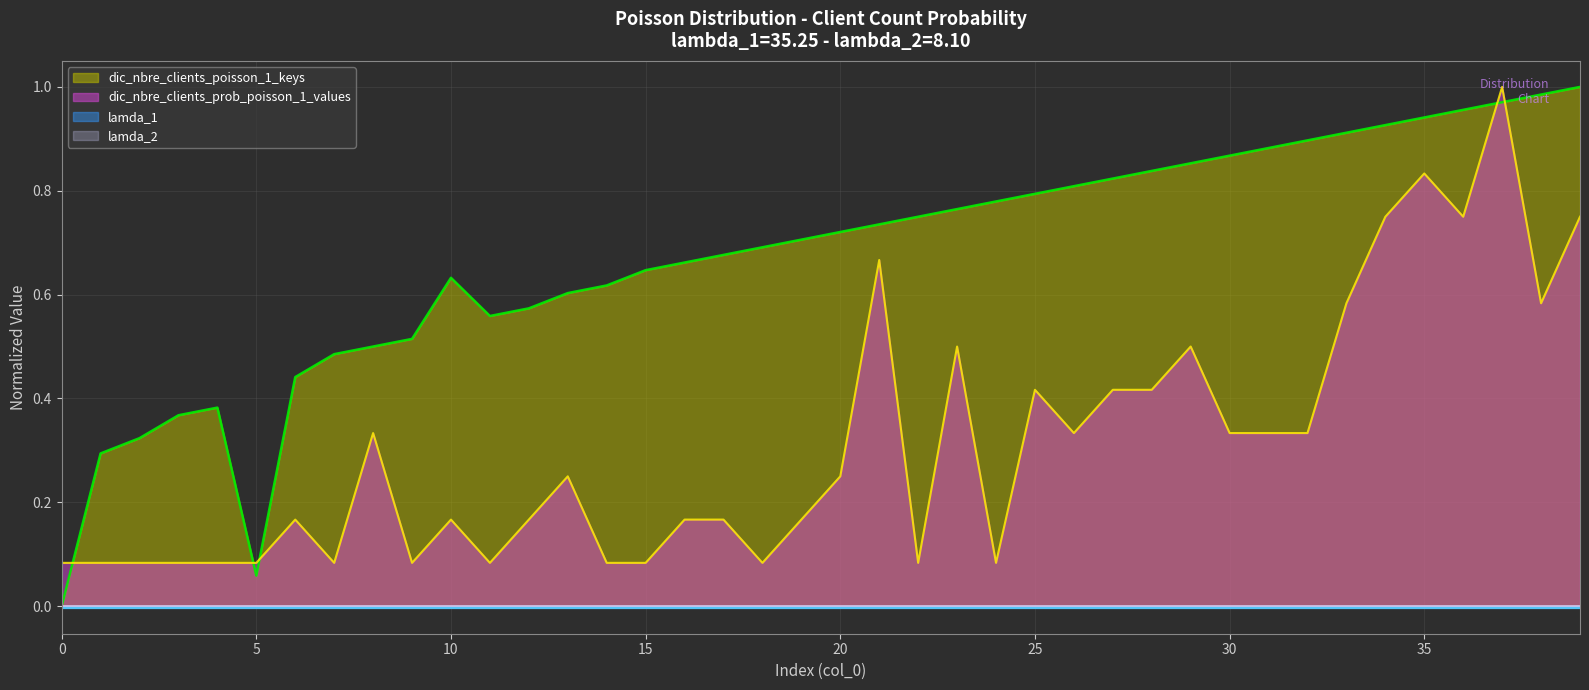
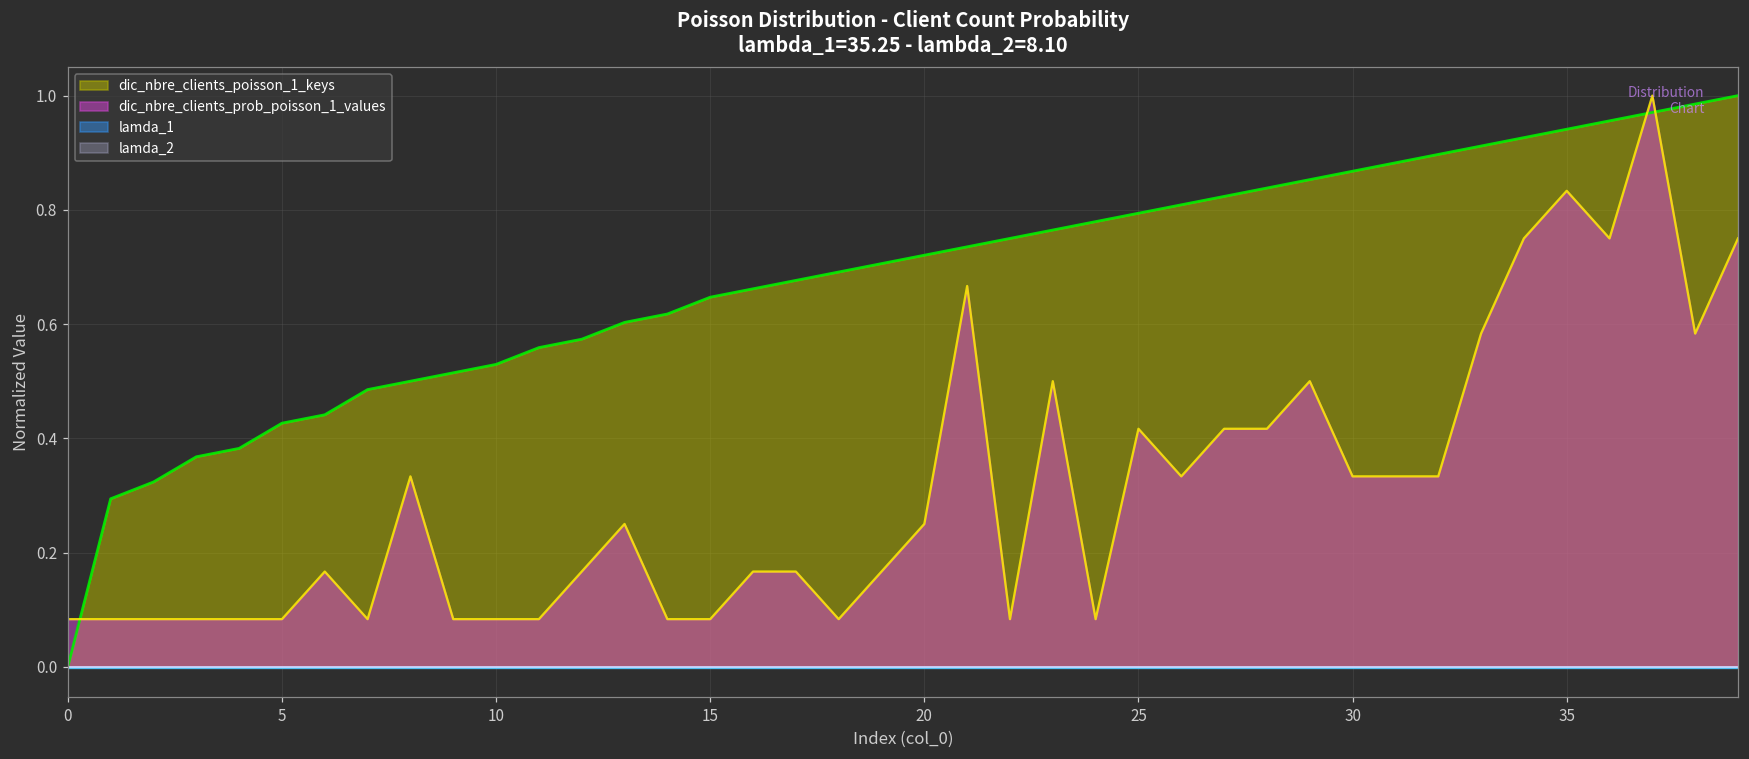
  {
    "dic_nbre_clients_poisson_1_keys": {
-     "5": 0.06,
-     "10": 0.63,
+     "5": 0.43,
+     "10": 0.53,
      "15": 0.65,
      "20": 0.72,
      "25": 0.79,
      "30": 0.87,
      "35": 0.94
    },
    "dic_nbre_clients_prob_poisson_1_values": {
      "0": 0.08,
      "5": 0.08,
-     "10": 0.17,
+     "10": 0.08,
      "15": 0.08,
      "20": 0.25,
      "25": 0.42,
      "30": 0.33,
      "35": 0.83
    }
  }
